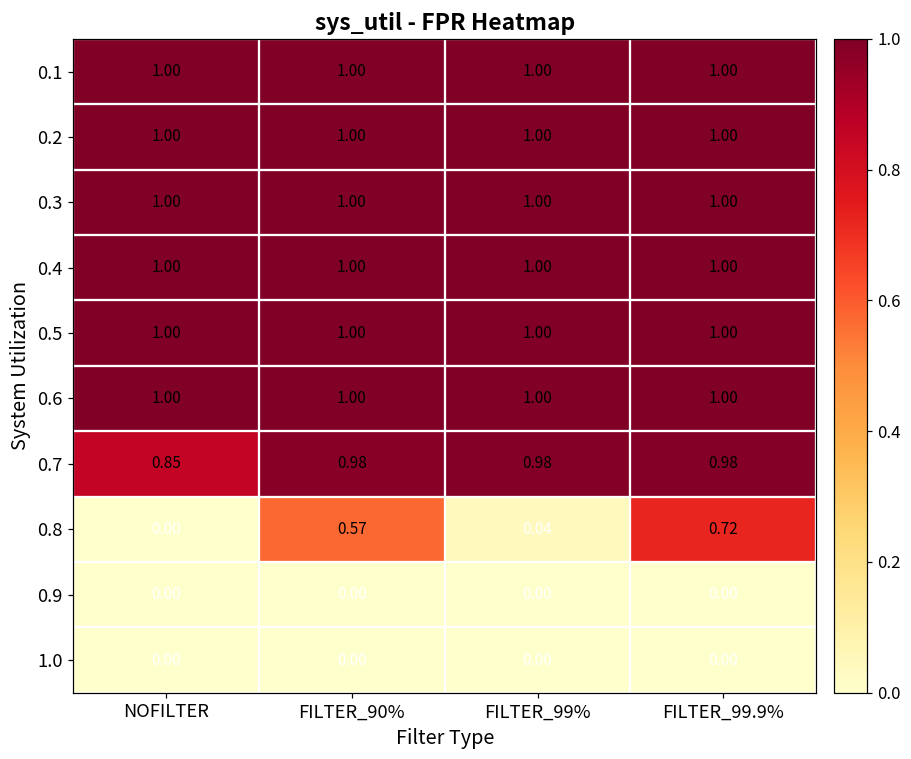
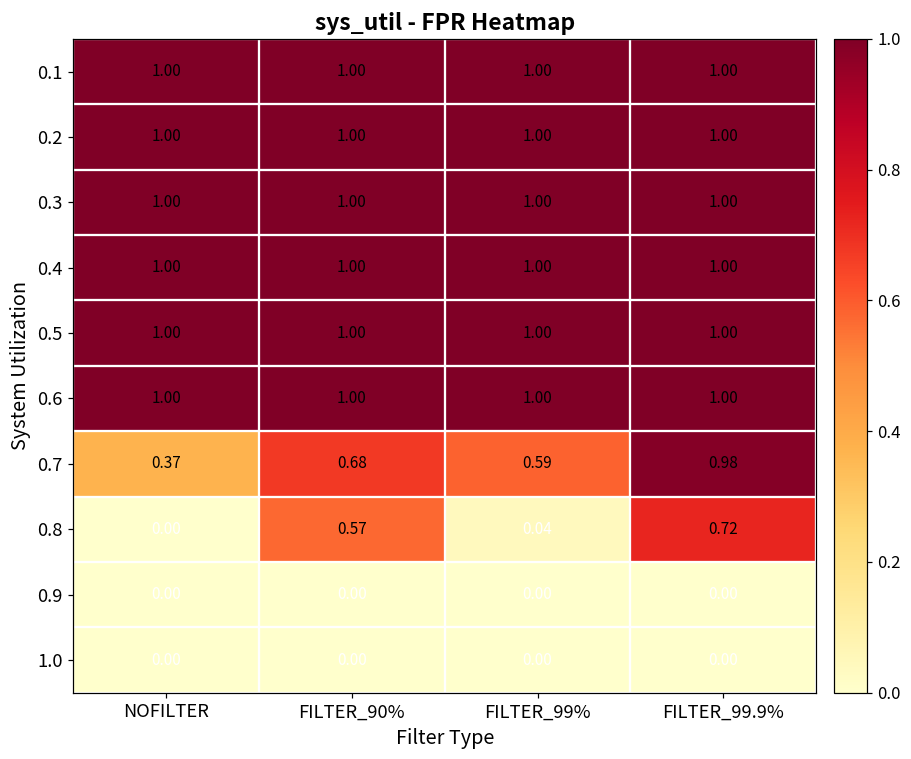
  {
    "0.1": {
      "NOFILTER": 1.00,
      "FILTER_90%": 1.00,
      "FILTER_99%": 1.00,
      "FILTER_99.9%": 1.00
    },
    "0.2": {
      "NOFILTER": 1.00,
      "FILTER_90%": 1.00,
      "FILTER_99%": 1.00,
      "FILTER_99.9%": 1.00
    },
    "0.3": {
      "NOFILTER": 1.00,
      "FILTER_90%": 1.00,
      "FILTER_99%": 1.00,
      "FILTER_99.9%": 1.00
    },
    "0.4": {
      "NOFILTER": 1.00,
      "FILTER_90%": 1.00,
      "FILTER_99%": 1.00,
      "FILTER_99.9%": 1.00
    },
    "0.5": {
      "NOFILTER": 1.00,
      "FILTER_90%": 1.00,
      "FILTER_99%": 1.00,
      "FILTER_99.9%": 1.00
    },
    "0.6": {
      "NOFILTER": 1.00,
      "FILTER_90%": 1.00,
      "FILTER_99%": 1.00,
      "FILTER_99.9%": 1.00
    },
    "0.7": {
-     "NOFILTER": 0.85,
-     "FILTER_90%": 0.98,
-     "FILTER_99%": 0.98,
+     "NOFILTER": 0.37,
+     "FILTER_90%": 0.68,
+     "FILTER_99%": 0.59,
      "FILTER_99.9%": 0.98
    },
    "0.8": {
      "NOFILTER": 0.00,
      "FILTER_90%": 0.57,
      "FILTER_99%": 0.04,
      "FILTER_99.9%": 0.72
    },
    "0.9": {
      "NOFILTER": 0.00,
      "FILTER_90%": 0.00,
      "FILTER_99%": 0.00,
      "FILTER_99.9%": 0.00
    },
    "1.0": {
      "NOFILTER": 0.00,
      "FILTER_90%": 0.00,
      "FILTER_99%": 0.00,
      "FILTER_99.9%": 0.00
    }
  }
